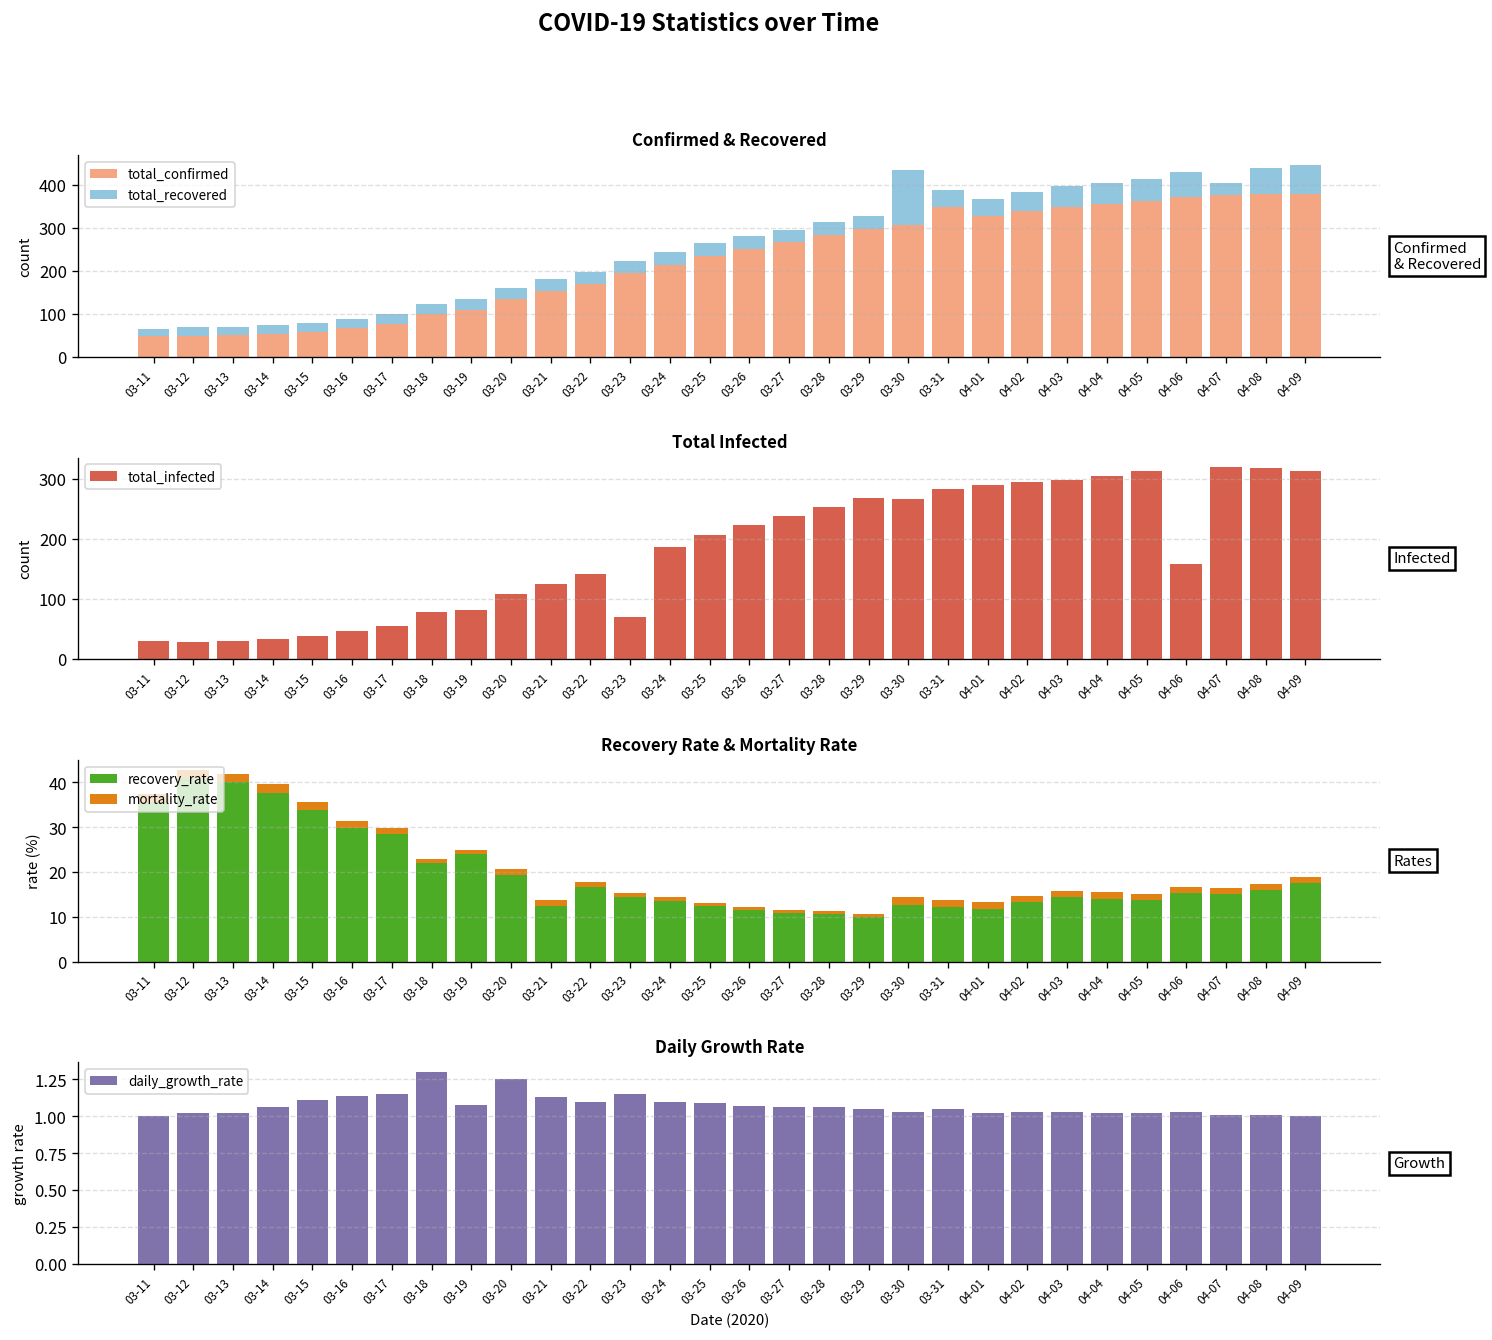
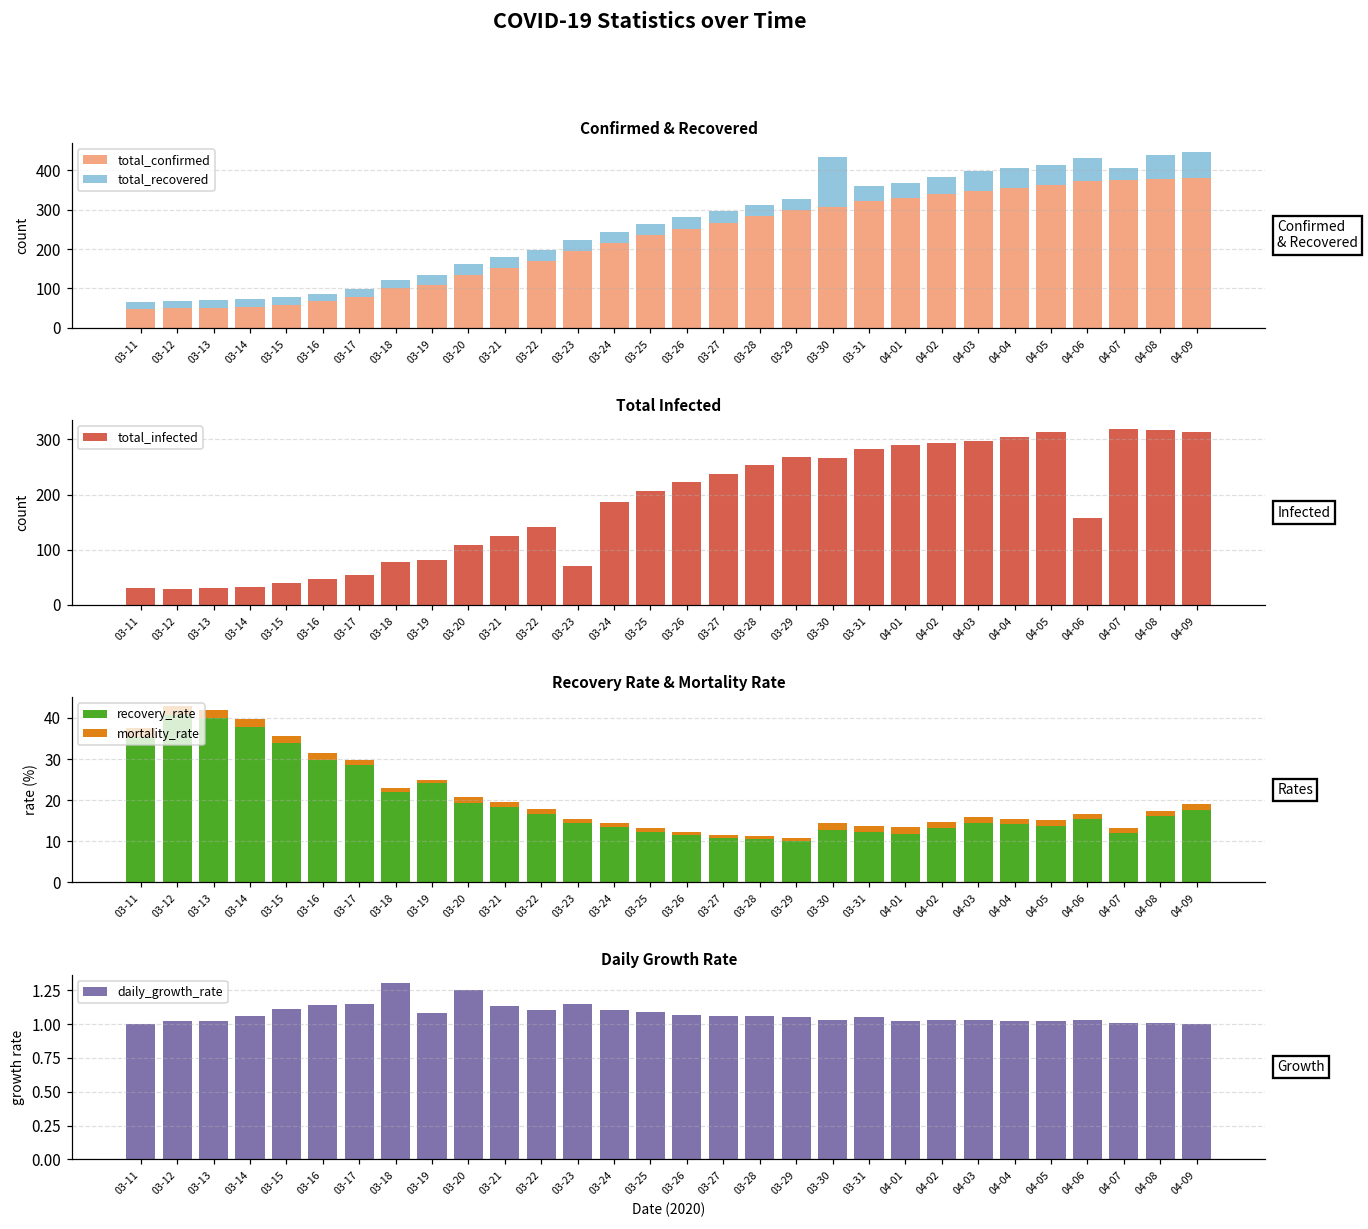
  {
    "Confirmed & Recovered": {
      "total_confirmed": {
        "03-11": 50,
        "03-12": 50,
        "03-13": 50,
        "03-14": 50,
        "03-15": 60,
        "03-16": 70,
        "03-17": 80,
        "03-18": 100,
        "03-19": 110,
        "03-20": 140,
        "03-21": 150,
        "03-22": 170,
        "03-23": 200,
        "03-24": 220,
        "03-25": 240,
        "03-26": 250,
        "03-27": 270,
        "03-28": 280,
        "03-29": 300,
        "03-30": 310,
-       "03-31": 350,
+       "03-31": 320,
        "04-01": 330,
        "04-02": 340,
        "04-03": 350,
        "04-04": 360,
        "04-05": 360,
        "04-06": 370,
        "04-07": 380,
        "04-08": 380,
        "04-09": 380
      },
      "total_recovered": {
        "03-11": 20,
        "03-12": 20,
        "03-13": 20,
        "03-14": 20,
        "03-15": 20,
        "03-16": 20,
        "03-17": 20,
        "03-18": 20,
        "03-19": 30,
        "03-20": 30,
        "03-21": 30,
        "03-22": 30,
        "03-23": 30,
        "03-24": 30,
        "03-25": 30,
        "03-26": 30,
        "03-27": 30,
        "03-28": 30,
        "03-29": 30,
        "03-30": 130,
        "03-31": 40,
        "04-01": 40,
        "04-02": 50,
        "04-03": 50,
        "04-04": 50,
        "04-05": 50,
        "04-06": 60,
        "04-07": 30,
        "04-08": 60,
        "04-09": 70
      }
    },
    "Total Infected": {
      "03-11": 30,
      "03-12": 30,
      "03-13": 30,
      "03-14": 30,
      "03-15": 40,
      "03-16": 50,
      "03-17": 60,
      "03-18": 80,
      "03-19": 80,
      "03-20": 110,
      "03-21": 130,
      "03-22": 140,
      "03-23": 70,
      "03-24": 190,
      "03-25": 210,
      "03-26": 220,
      "03-27": 240,
      "03-28": 250,
      "03-29": 270,
      "03-30": 270,
      "03-31": 280,
      "04-01": 290,
      "04-02": 290,
      "04-03": 300,
      "04-04": 310,
      "04-05": 310,
      "04-06": 160,
      "04-07": 320,
      "04-08": 320,
      "04-09": 310
    },
    "Recovery Rate & Mortality Rate": {
      "recovery_rate": {
        "03-13": 40,
        "03-14": 38,
        "03-15": 34,
        "03-16": 30,
        "03-17": 29,
        "03-18": 22,
        "03-19": 24,
        "03-20": 19,
-       "03-21": 12,
+       "03-21": 18,
        "03-22": 17,
        "03-23": 14,
        "03-24": 13,
        "03-25": 12,
        "03-26": 12,
        "03-27": 11,
        "03-28": 11,
        "03-29": 10,
        "03-30": 13,
        "03-31": 12,
        "04-01": 12,
        "04-02": 13,
        "04-03": 14,
        "04-04": 14,
        "04-05": 14,
        "04-06": 15,
-       "04-07": 15,
+       "04-07": 12,
        "04-08": 16,
        "04-09": 18
      },
      "mortality_rate": {
        "03-13": 2,
        "03-14": 2,
        "03-15": 2,
        "03-16": 1,
        "03-17": 1,
        "03-18": 1,
        "03-19": 1,
        "03-20": 1,
        "03-21": 1,
        "03-22": 1,
        "03-23": 1,
        "03-24": 1,
        "03-25": 1,
        "03-26": 1,
        "03-27": 1,
        "03-28": 1,
        "03-29": 1,
        "03-30": 2,
        "03-31": 2,
        "04-01": 2,
        "04-02": 1,
        "04-03": 1,
        "04-04": 1,
        "04-05": 1,
        "04-06": 1,
        "04-07": 1,
        "04-08": 1,
        "04-09": 1
      }
    },
    "Daily Growth Rate": {
      "03-11": 1.00,
      "03-12": 1.02,
      "03-13": 1.02,
      "03-14": 1.06,
      "03-15": 1.11,
      "03-16": 1.14,
      "03-17": 1.15,
      "03-18": 1.30,
      "03-19": 1.08,
      "03-20": 1.25,
      "03-21": 1.13,
      "03-22": 1.10,
      "03-23": 1.15,
      "03-24": 1.10,
      "03-25": 1.09,
      "03-26": 1.07,
      "03-27": 1.06,
      "03-28": 1.06,
      "03-29": 1.05,
      "03-30": 1.03,
      "03-31": 1.05,
      "04-01": 1.02,
      "04-02": 1.03,
      "04-03": 1.03,
      "04-04": 1.02,
      "04-05": 1.02,
      "04-06": 1.03,
      "04-07": 1.01,
      "04-08": 1.01,
      "04-09": 1.00
    }
  }
